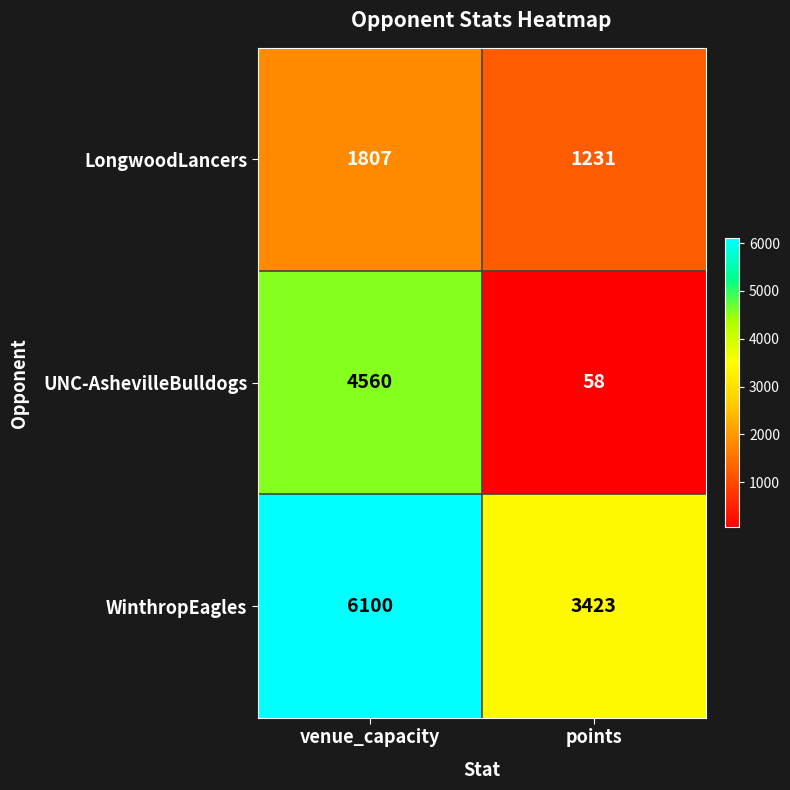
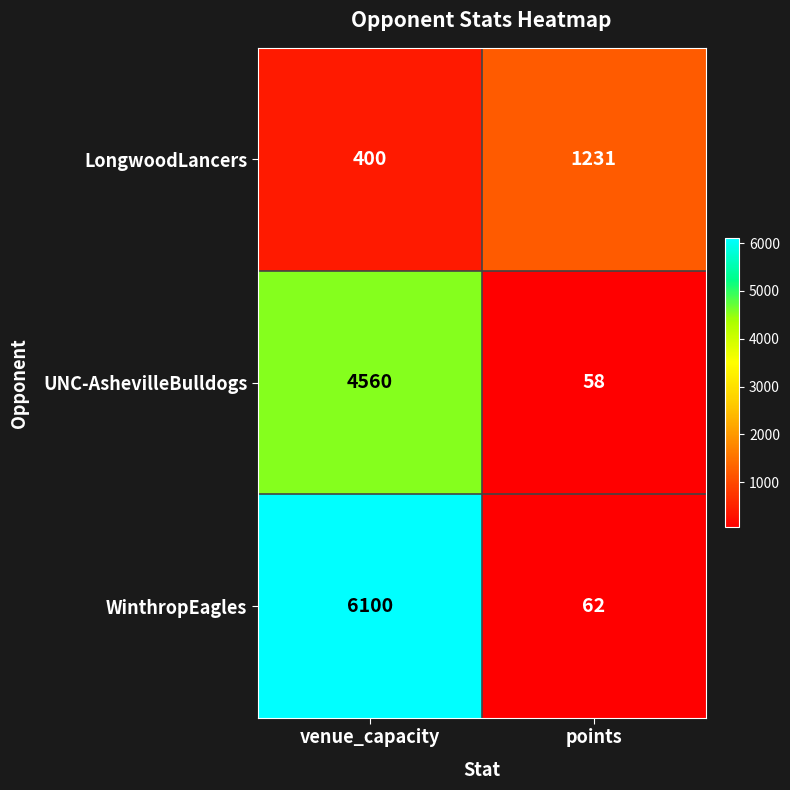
  {
    "LongwoodLancers": {
-     "venue_capacity": 1807,
+     "venue_capacity": 400,
      "points": 1231
    },
    "UNC-AshevilleBulldogs": {
      "venue_capacity": 4560,
      "points": 58
    },
    "WinthropEagles": {
      "venue_capacity": 6100,
-     "points": 3423
+     "points": 62
    }
  }
